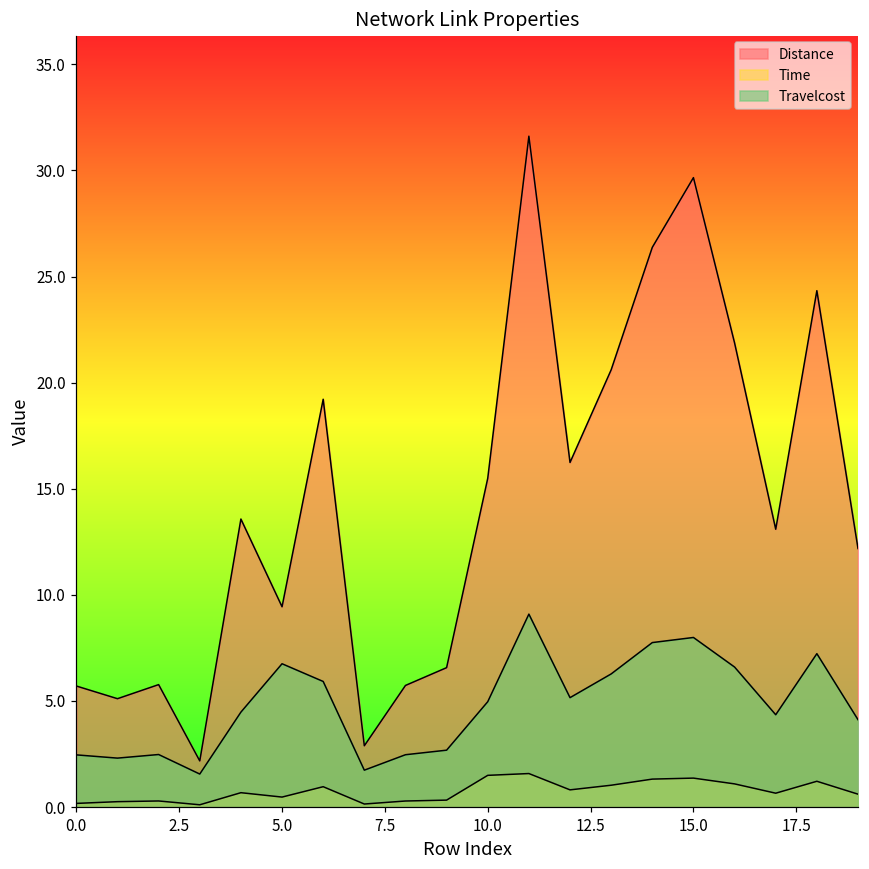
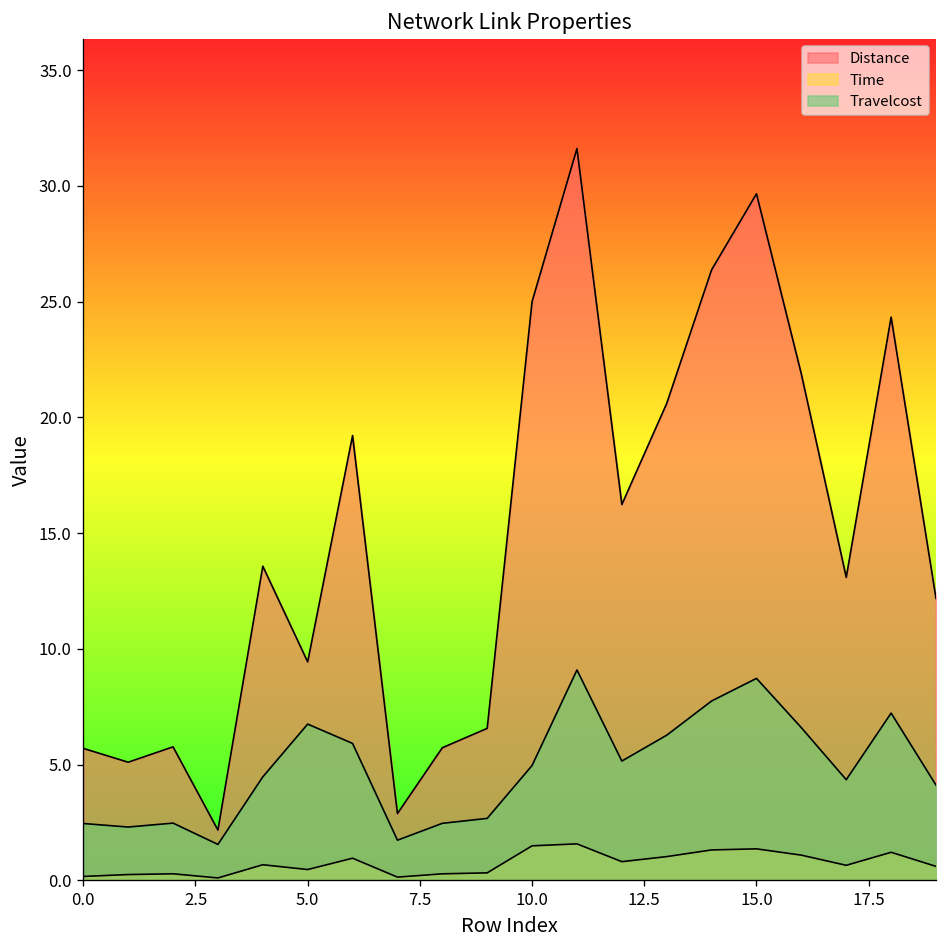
  {
    "Distance": {
      "0.0": 5.7,
      "5.0": 9.4,
-     "10.0": 15.5,
+     "10.0": 25.0,
      "15.0": 29.7
    },
    "Time": {
      "0.0": 0.2,
      "5.0": 0.5,
      "10.0": 1.5,
      "15.0": 1.4
    },
    "Travelcost": {
      "0.0": 2.5,
      "5.0": 6.8,
      "10.0": 5.0,
-     "15.0": 8.0
+     "15.0": 8.7
    }
  }
